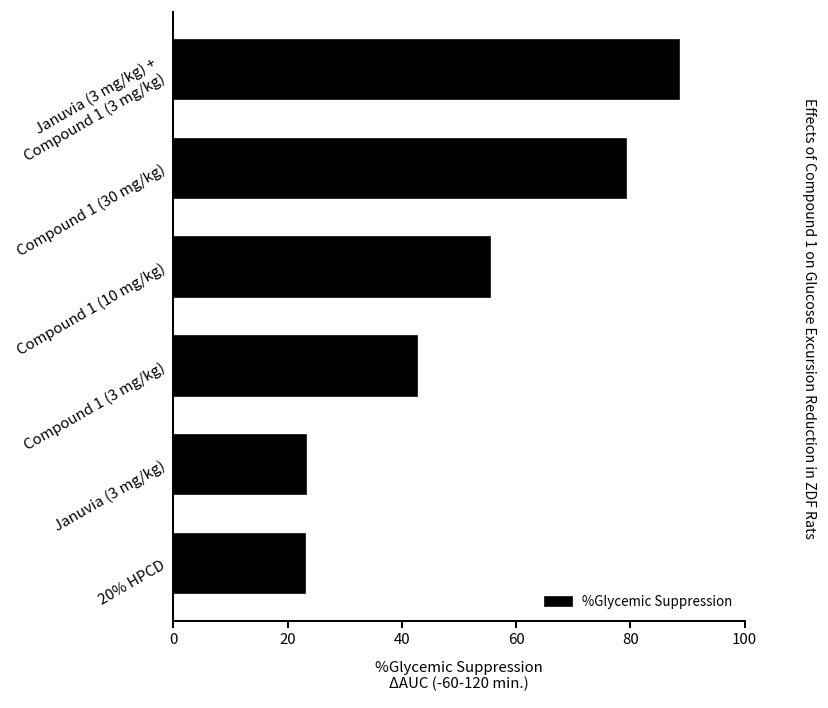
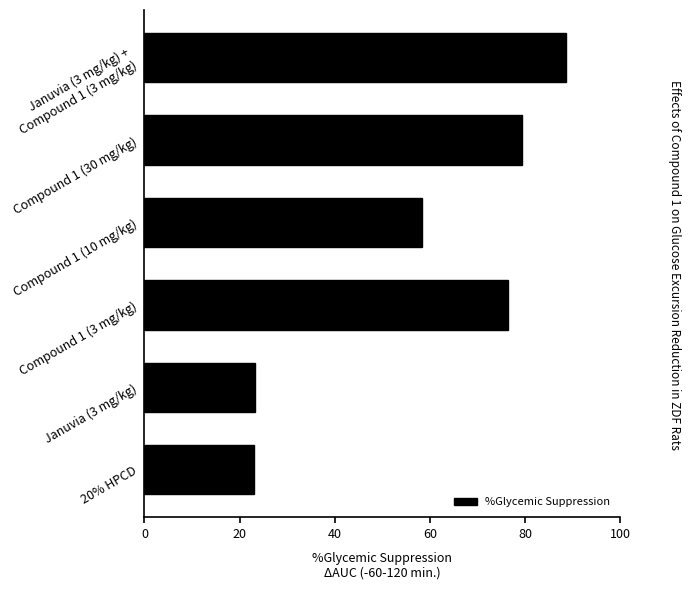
  {
    "Januvia (3 mg/kg) + Compound 1 (3 mg/kg)": 89,
    "Compound 1 (30 mg/kg)": 79,
-   "Compound 1 (10 mg/kg)": 55,
-   "Compound 1 (3 mg/kg)": 43,
+   "Compound 1 (10 mg/kg)": 58,
+   "Compound 1 (3 mg/kg)": 76,
    "Januvia (3 mg/kg)": 23,
    "20% HPCD": 23
  }
